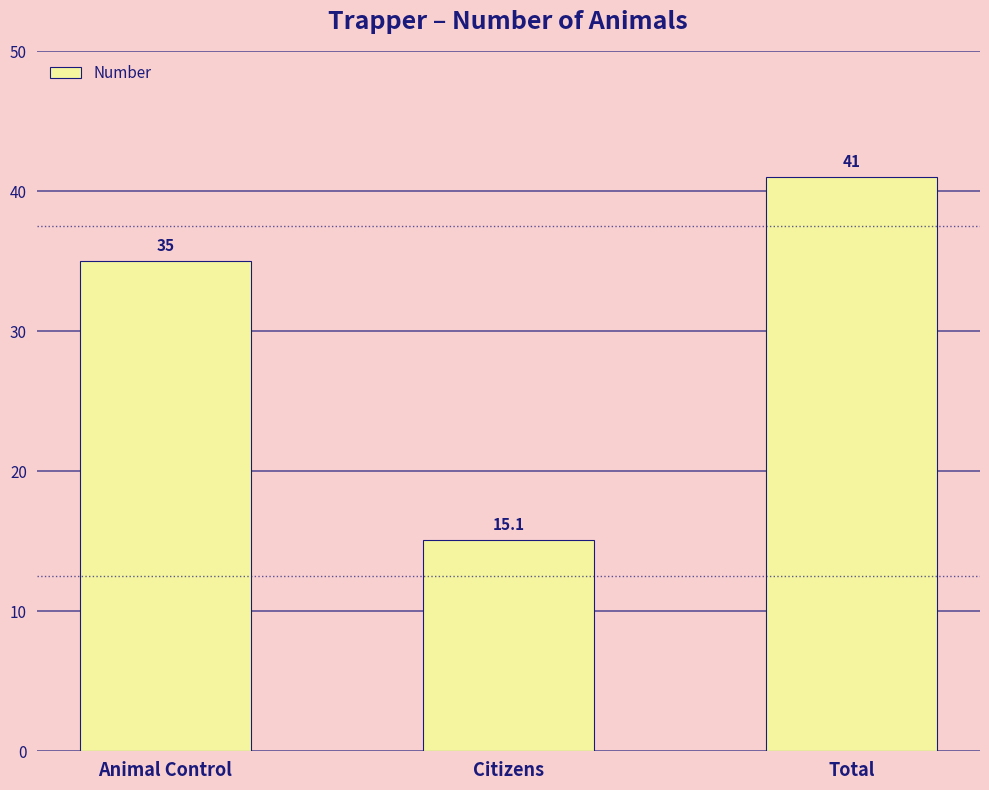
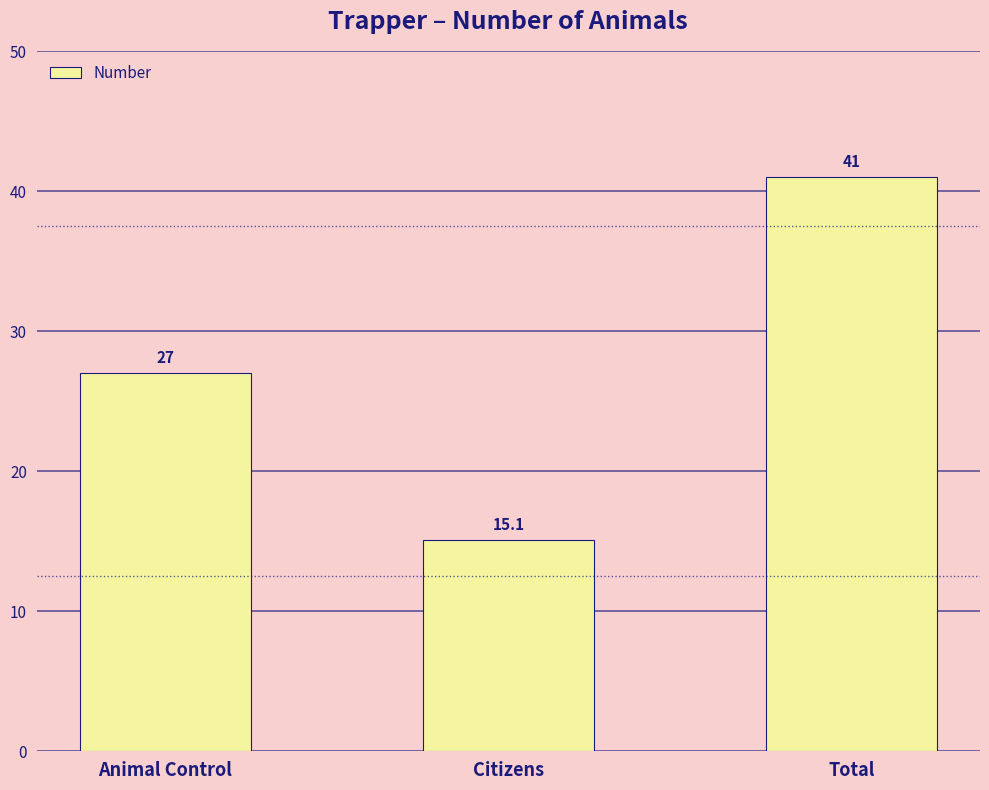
  {
-   "Animal Control": 35,
+   "Animal Control": 27,
    "Citizens": 15.1,
    "Total": 41
  }
